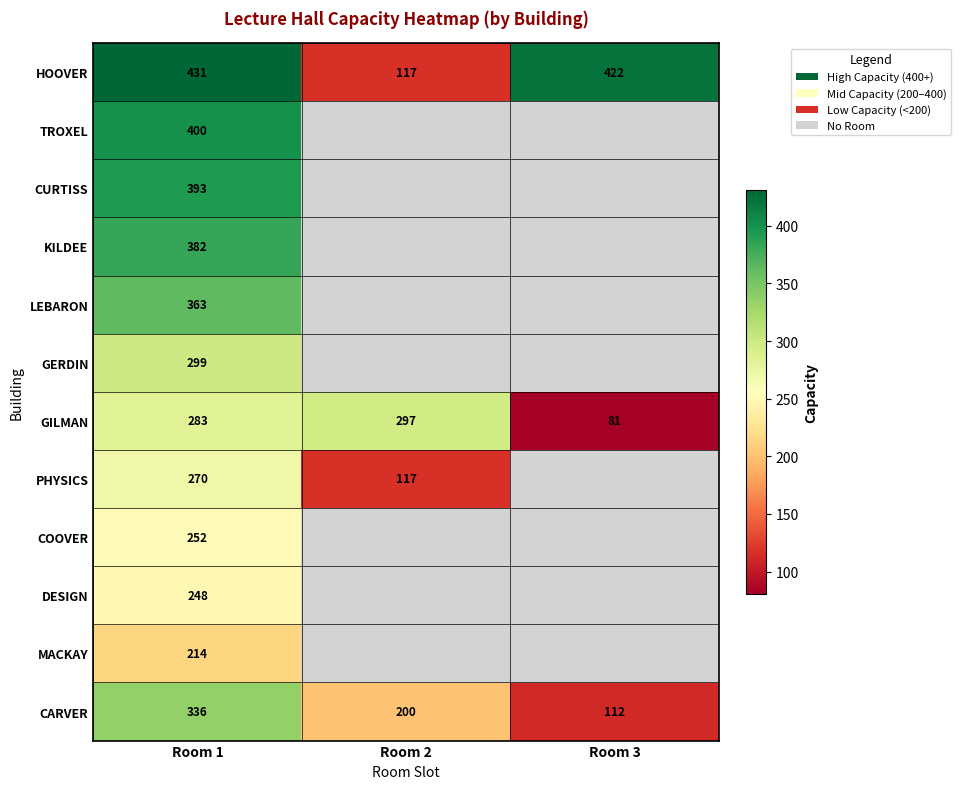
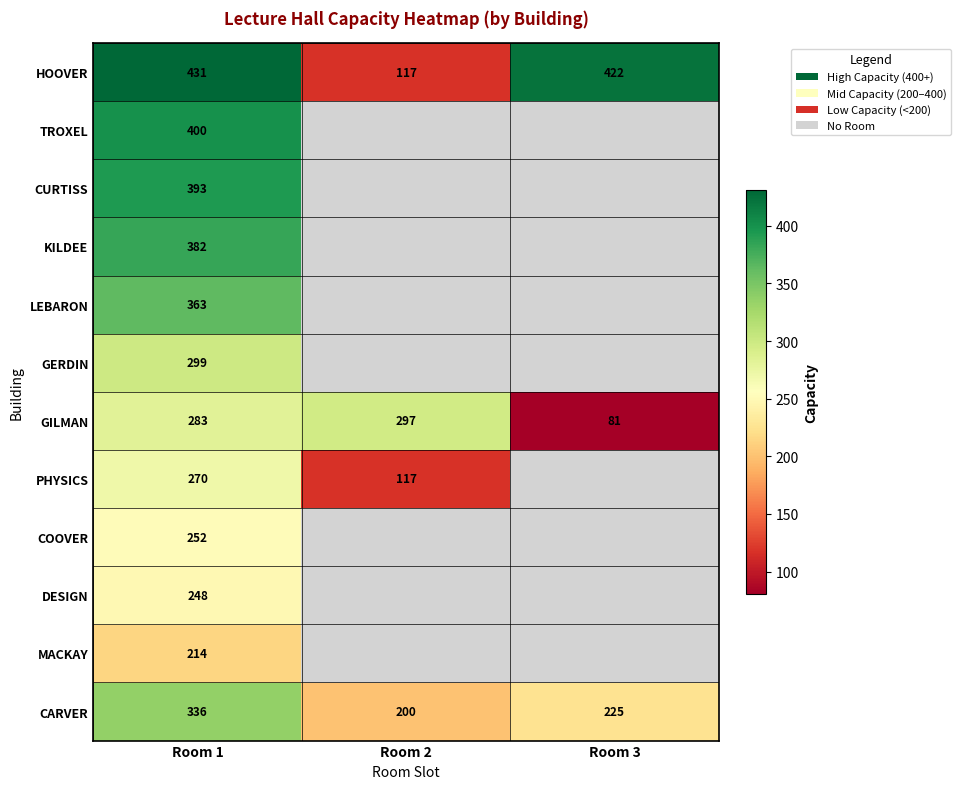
  {
    "HOOVER": {
      "Room 1": 431,
      "Room 2": 117,
      "Room 3": 422
    },
    "TROXEL": {
      "Room 1": 400
    },
    "CURTISS": {
      "Room 1": 393
    },
    "KILDEE": {
      "Room 1": 382
    },
    "LEBARON": {
      "Room 1": 363
    },
    "GERDIN": {
      "Room 1": 299
    },
    "GILMAN": {
      "Room 1": 283,
      "Room 2": 297,
      "Room 3": 81
    },
    "PHYSICS": {
      "Room 1": 270,
      "Room 2": 117
    },
    "COOVER": {
      "Room 1": 252
    },
    "DESIGN": {
      "Room 1": 248
    },
    "MACKAY": {
      "Room 1": 214
    },
    "CARVER": {
      "Room 1": 336,
      "Room 2": 200,
-     "Room 3": 112
+     "Room 3": 225
    }
  }
